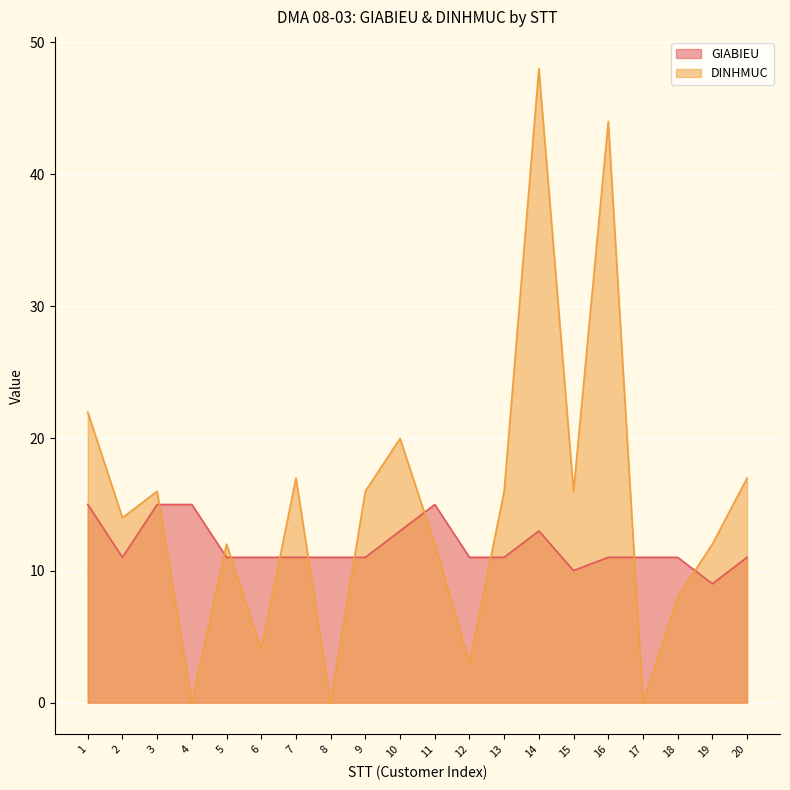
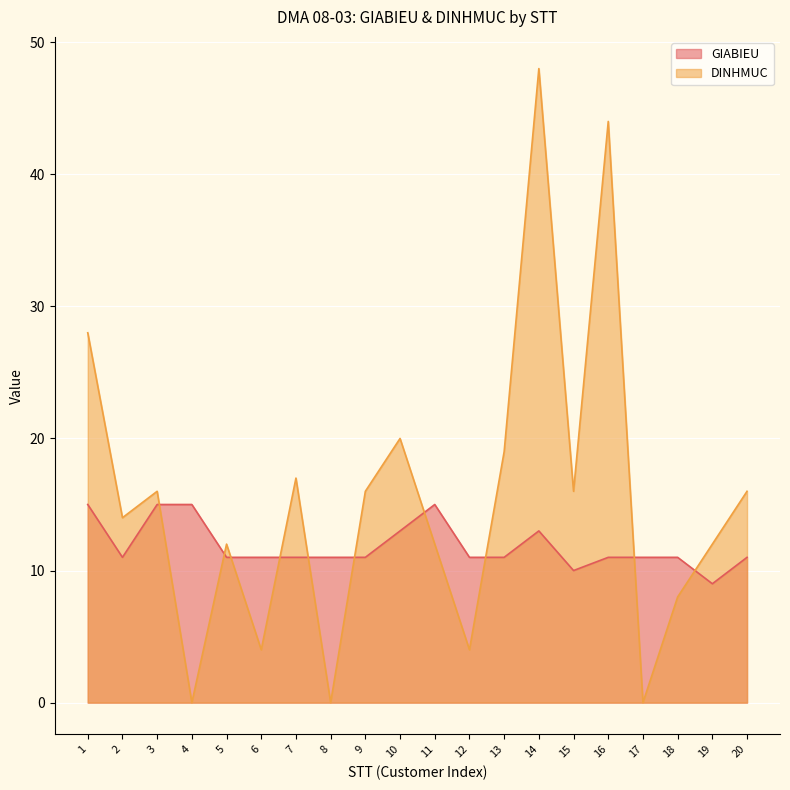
  {
    "GIABIEU": {
      "1": 15,
      "2": 11,
      "3": 15,
      "4": 15,
      "5": 11,
      "6": 11,
      "7": 11,
      "8": 11,
      "9": 11,
      "10": 13,
      "11": 15,
      "12": 11,
      "13": 11,
      "14": 13,
      "15": 10,
      "16": 11,
      "17": 11,
      "18": 11,
      "19": 9,
      "20": 11
    },
    "DINHMUC": {
-     "1": 22,
+     "1": 28,
      "2": 14,
      "3": 16,
      "4": 0,
      "5": 12,
      "6": 4,
      "7": 17,
      "8": 0,
      "9": 16,
      "10": 20,
      "11": 12,
-     "12": 3,
-     "13": 16,
+     "12": 4,
+     "13": 19,
      "14": 48,
      "15": 16,
      "16": 44,
      "17": 0,
      "18": 8,
      "19": 12,
-     "20": 17
+     "20": 16
    }
  }
